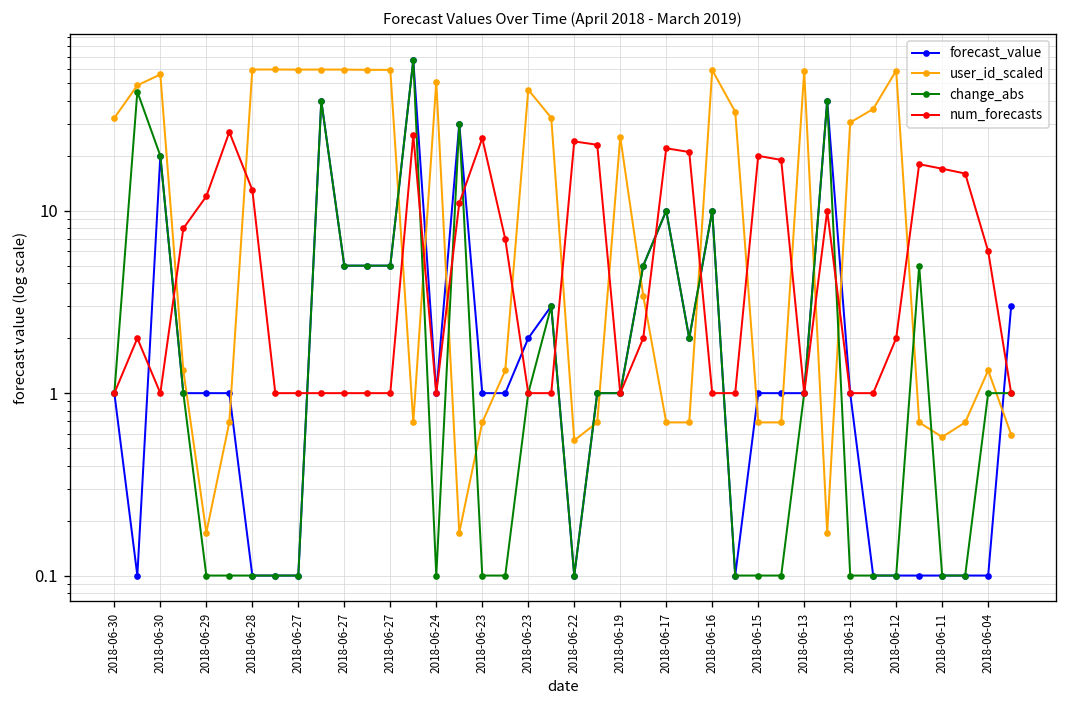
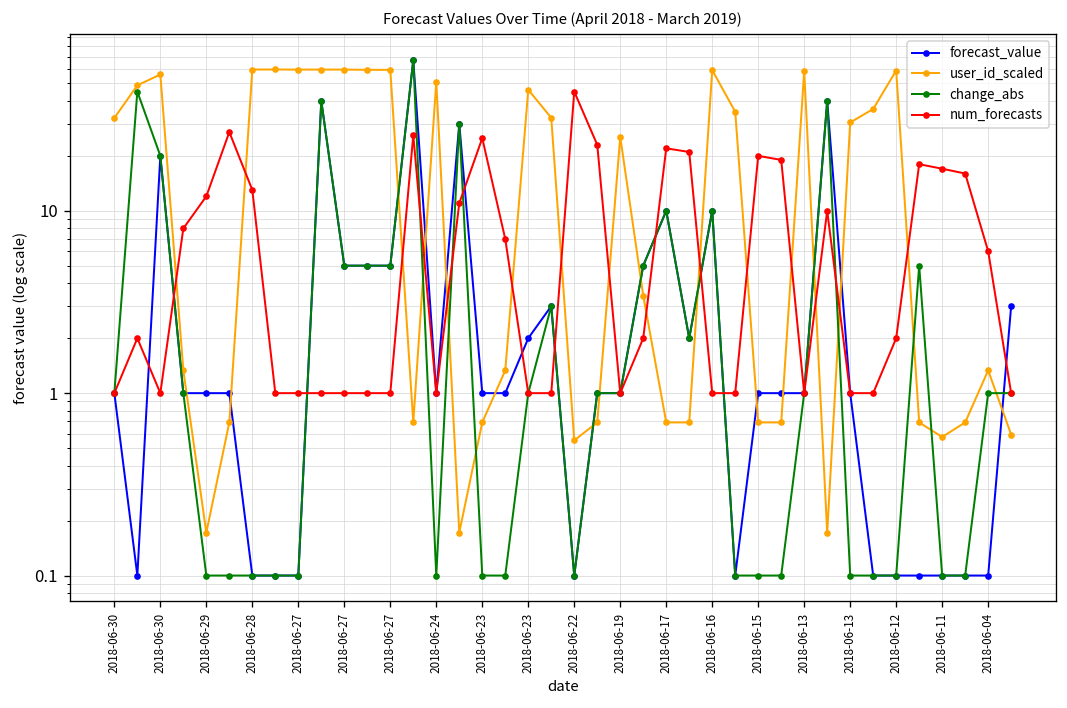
  {
    "forecast_value": {
      "2018-06-04": 0.10
    },
    "user_id_scaled": {
      "2018-06-28": 59,
      "2018-06-22": 0.55,
      "2018-06-19": 25,
      "2018-06-17": 0.7,
      "2018-06-11": 0.58,
      "2018-06-04": 1.3
    },
    "change_abs": {
      "2018-06-04": 1
    },
    "num_forecasts": {
      "2018-06-28": 13,
-     "2018-06-22": 24,
+     "2018-06-22": 45,
      "2018-06-17": 22,
      "2018-06-11": 17,
      "2018-06-04": 6
    }
  }
